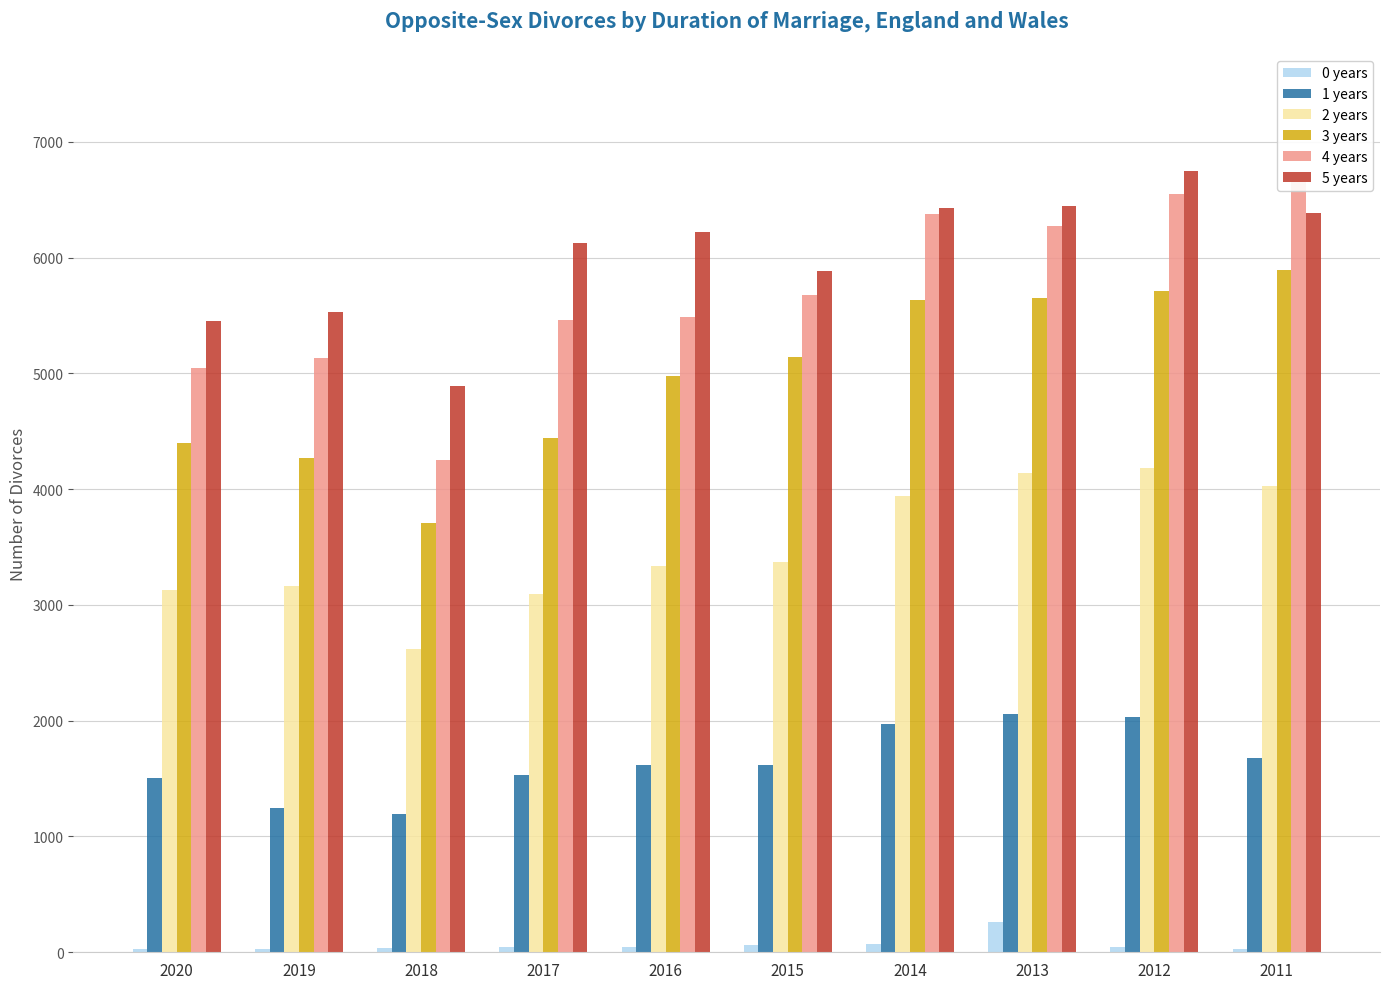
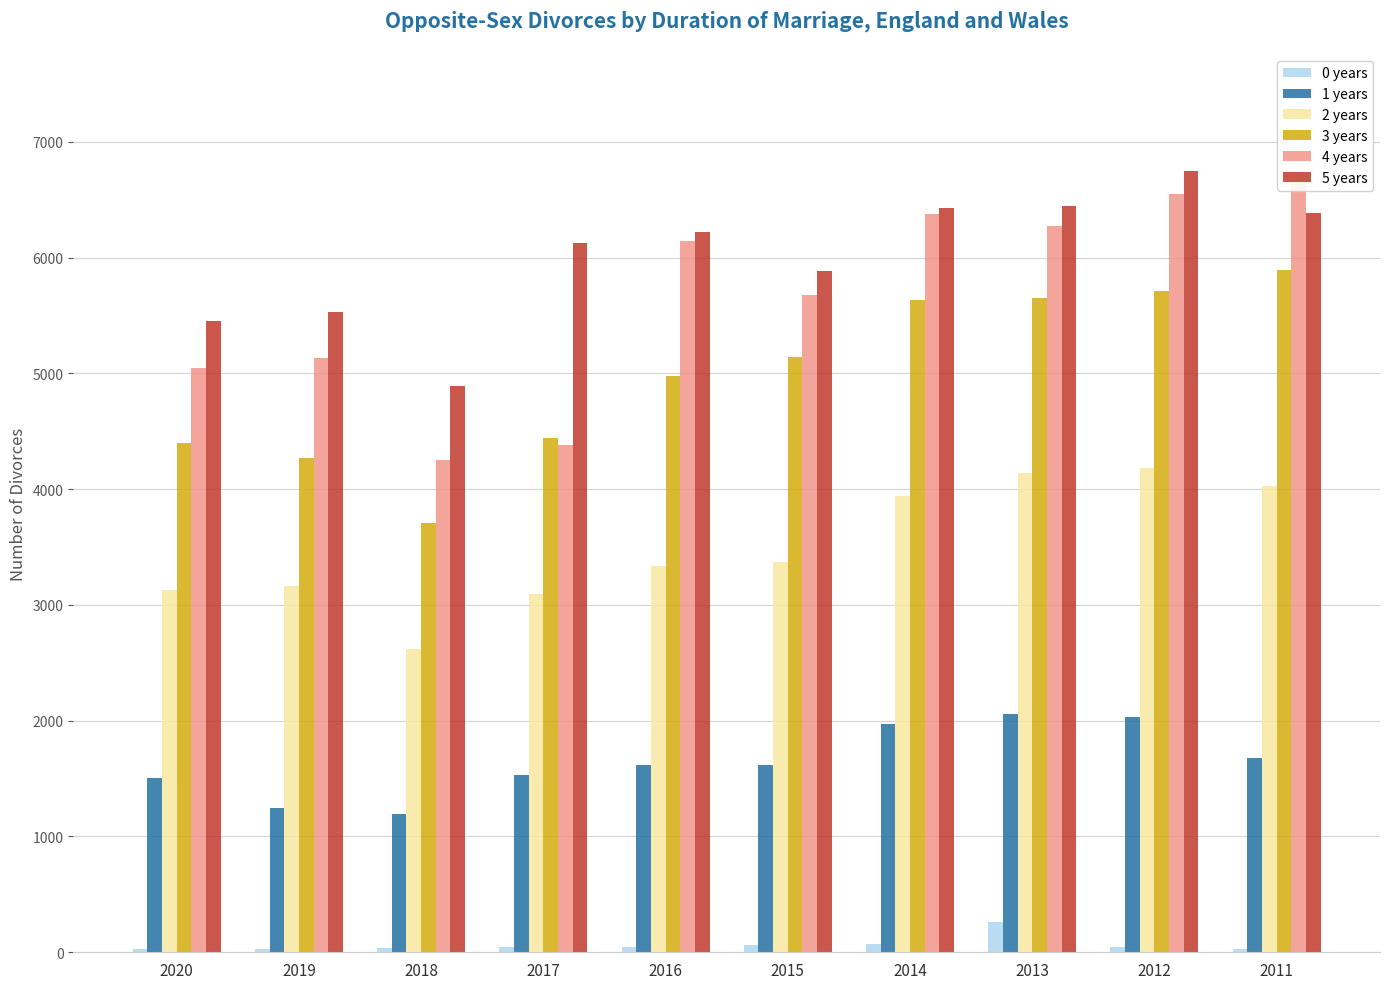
  {
    "0 years": {
      "2020": 30,
      "2019": 30,
      "2018": 30,
      "2017": 40,
      "2016": 50,
      "2015": 70,
      "2014": 70,
      "2013": 260,
      "2012": 50,
      "2011": 30
    },
    "1 years": {
      "2020": 1500,
      "2019": 1250,
      "2018": 1190,
      "2017": 1530,
      "2016": 1620,
      "2015": 1620,
      "2014": 1970,
      "2013": 2060,
      "2012": 2030,
      "2011": 1680
    },
    "2 years": {
      "2020": 3130,
      "2019": 3160,
      "2018": 2620,
      "2017": 3090,
      "2016": 3340,
      "2015": 3370,
      "2014": 3940,
      "2013": 4140,
      "2012": 4190,
      "2011": 4030
    },
    "3 years": {
      "2020": 4400,
      "2019": 4270,
      "2018": 3710,
      "2017": 4450,
      "2016": 4980,
      "2015": 5140,
      "2014": 5640,
      "2013": 5650,
      "2012": 5710,
      "2011": 5890
    },
    "4 years": {
      "2020": 5050,
      "2019": 5130,
      "2018": 4250,
-     "2017": 5460,
-     "2016": 5480,
+     "2017": 4380,
+     "2016": 6140,
      "2015": 5680,
      "2014": 6380,
      "2013": 6270,
      "2012": 6550
    },
    "5 years": {
      "2020": 5450,
      "2019": 5530,
      "2018": 4890,
      "2017": 6130,
      "2016": 6220,
      "2015": 5880,
      "2014": 6420,
      "2013": 6450,
      "2012": 6750,
      "2011": 6390
    }
  }
